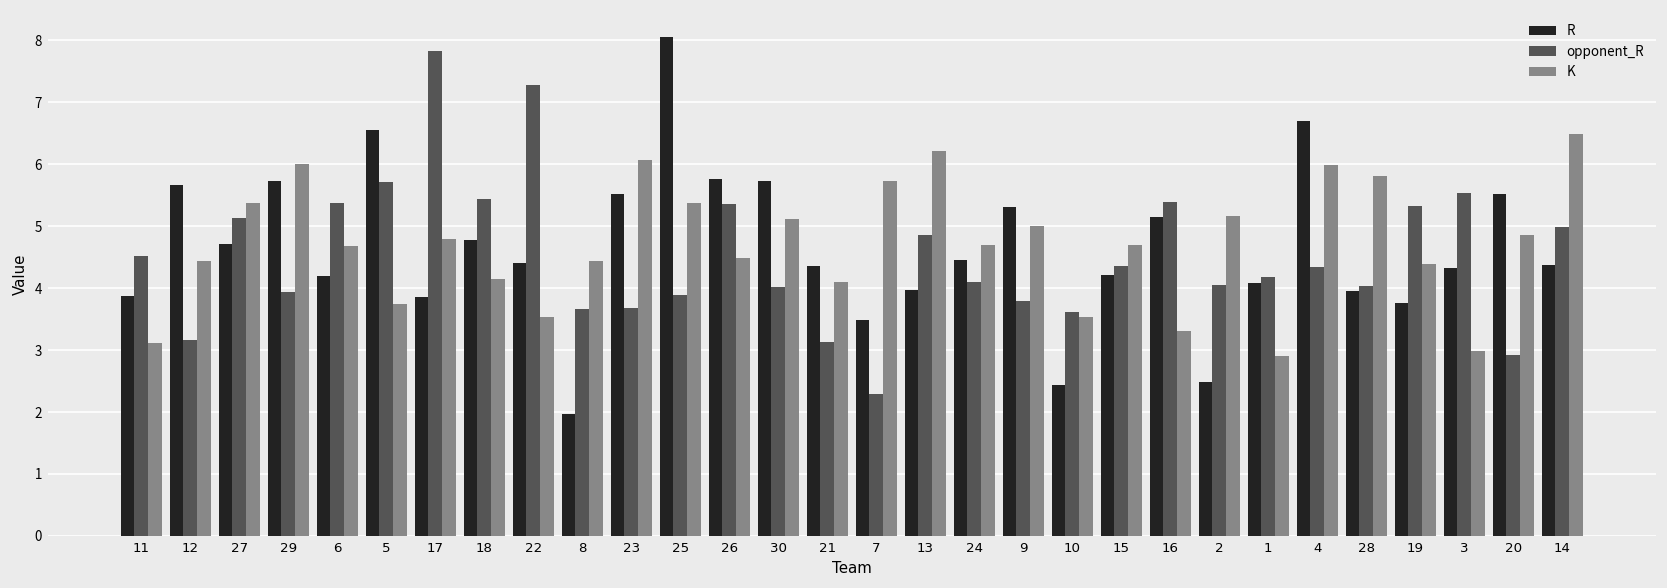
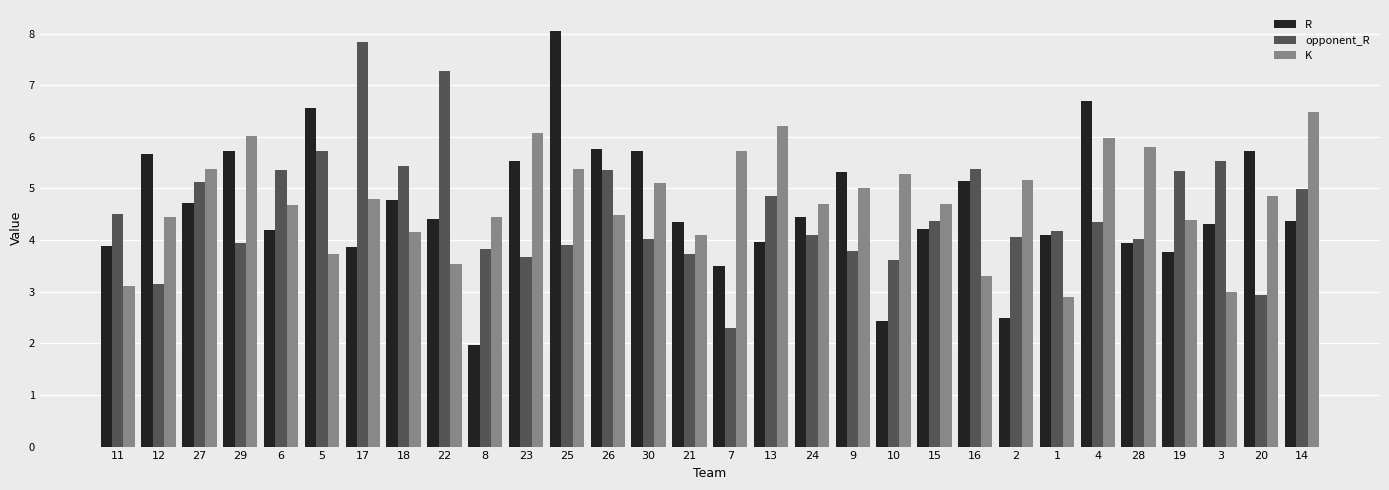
  {
    "R": {
      "11": 3.9,
      "12": 5.7,
      "27": 4.7,
      "29": 5.7,
      "6": 4.2,
      "5": 6.6,
      "17": 3.9,
      "18": 4.8,
      "22": 4.4,
      "8": 2.0,
      "23": 5.5,
      "25": 8.1,
      "26": 5.8,
      "30": 5.7,
      "21": 4.4,
      "7": 3.5,
      "13": 4.0,
      "24": 4.5,
      "9": 5.3,
      "10": 2.4,
      "15": 4.2,
      "16": 5.1,
      "2": 2.5,
      "1": 4.1,
      "4": 6.7,
      "28": 3.9,
      "19": 3.8,
      "3": 4.3,
-     "20": 5.5,
+     "20": 5.7,
      "14": 4.4
    },
    "opponent_R": {
      "11": 4.5,
      "12": 3.2,
      "27": 5.1,
      "29": 3.9,
      "6": 5.4,
      "5": 5.7,
      "17": 7.8,
      "18": 5.4,
      "22": 7.3,
-     "8": 3.7,
+     "8": 3.8,
      "23": 3.7,
      "25": 3.9,
      "26": 5.4,
      "30": 4.0,
-     "21": 3.1,
+     "21": 3.7,
      "7": 2.3,
      "13": 4.9,
      "24": 4.1,
      "9": 3.8,
      "10": 3.6,
      "15": 4.4,
      "16": 5.4,
      "2": 4.1,
      "1": 4.2,
      "4": 4.3,
      "28": 4.0,
      "19": 5.3,
      "3": 5.5,
      "20": 2.9,
      "14": 5.0
    },
    "K": {
      "11": 3.1,
      "12": 4.4,
      "27": 5.4,
      "29": 6.0,
      "6": 4.7,
      "5": 3.7,
      "17": 4.8,
      "18": 4.2,
      "22": 3.5,
      "8": 4.4,
      "23": 6.1,
      "25": 5.4,
      "26": 4.5,
      "30": 5.1,
      "21": 4.1,
      "7": 5.7,
      "13": 6.2,
      "24": 4.7,
      "9": 5.0,
-     "10": 3.5,
+     "10": 5.3,
      "15": 4.7,
      "16": 3.3,
      "2": 5.2,
      "1": 2.9,
      "4": 6.0,
      "28": 5.8,
      "19": 4.4,
      "3": 3.0,
      "20": 4.9,
      "14": 6.5
    }
  }
